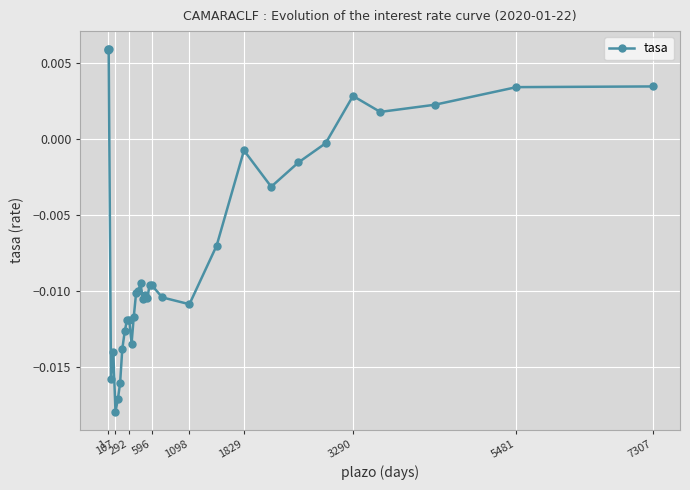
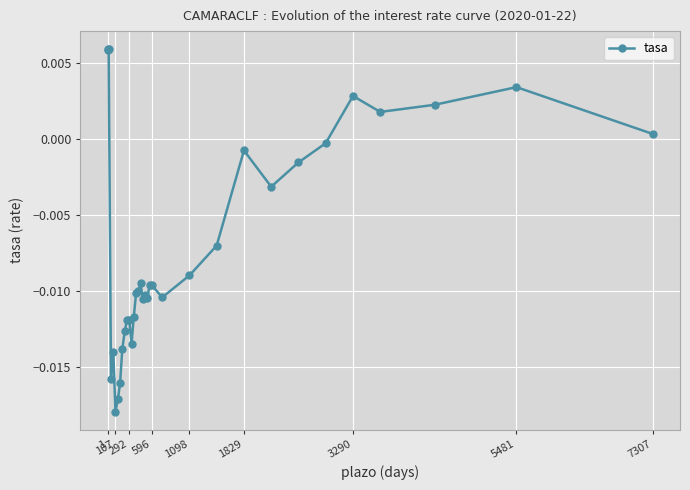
  {
    "1": 0.0058,
    "107": -0.0179,
    "292": -0.0119,
    "596": -0.0096,
-   "1098": -0.0109,
+   "1098": -0.0090,
    "1829": -0.0008,
    "3290": 0.0028,
    "5481": 0.0034,
-   "7307": 0.0034
+   "7307": 0.0003
  }
